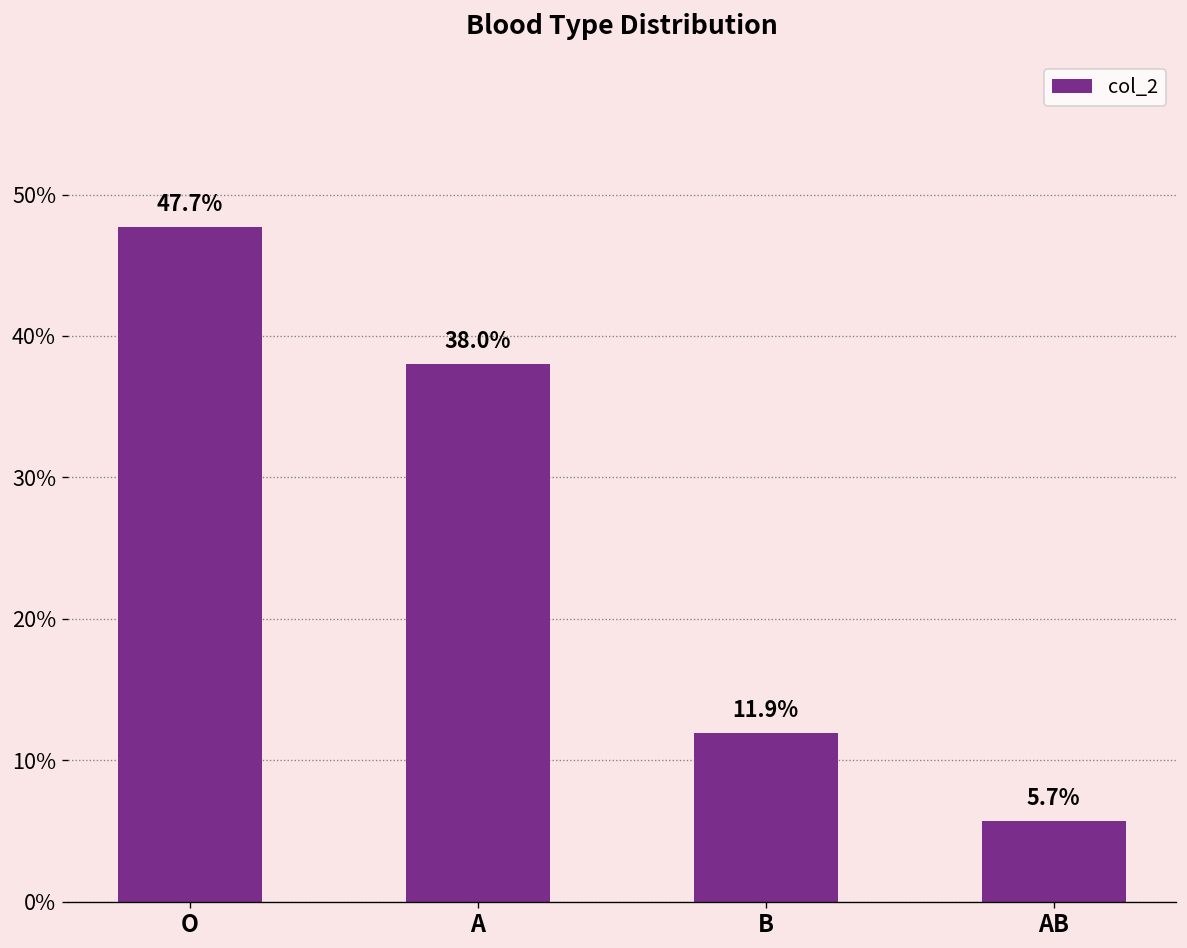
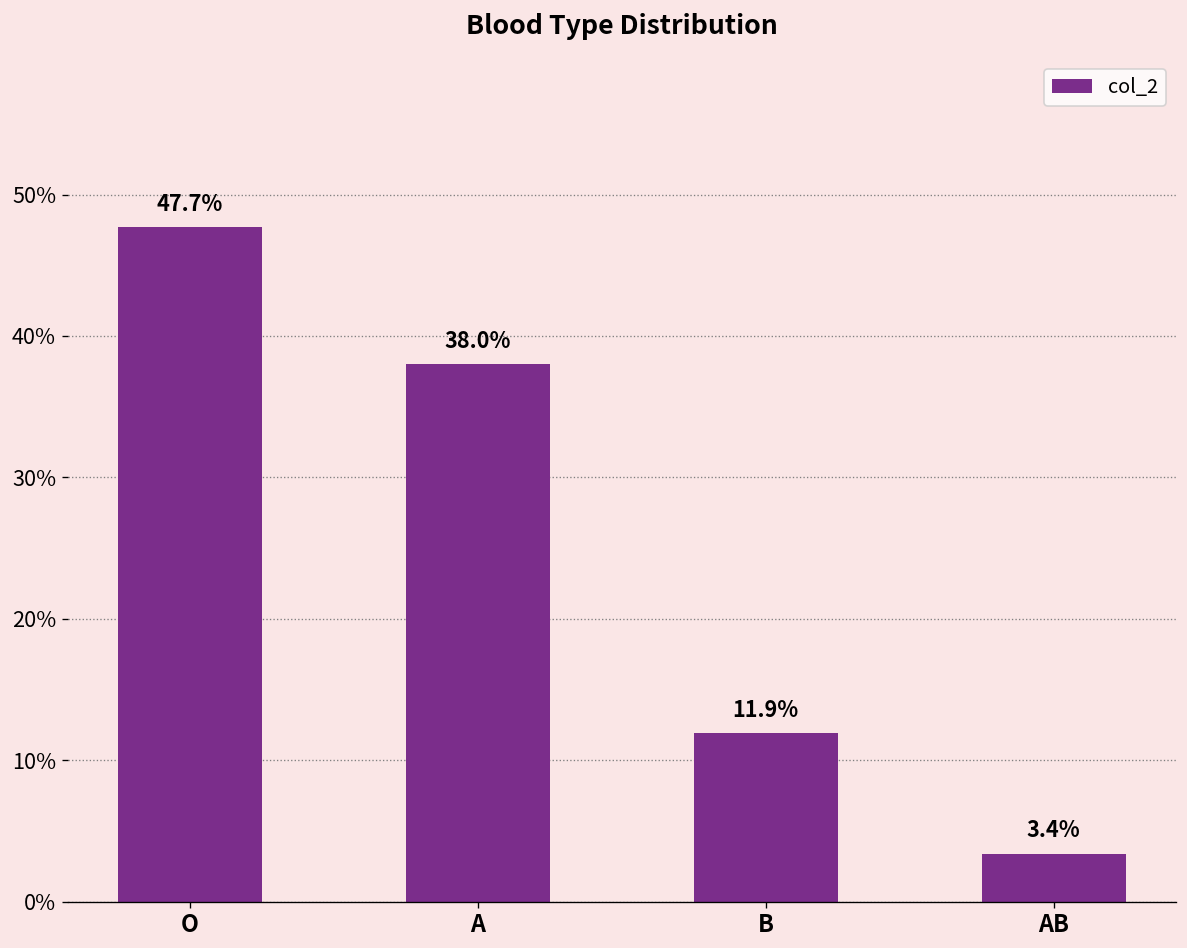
  {
    "O": "47.7%",
    "A": "38.0%",
    "B": "11.9%",
-   "AB": "5.7%"
+   "AB": "3.4%"
  }
